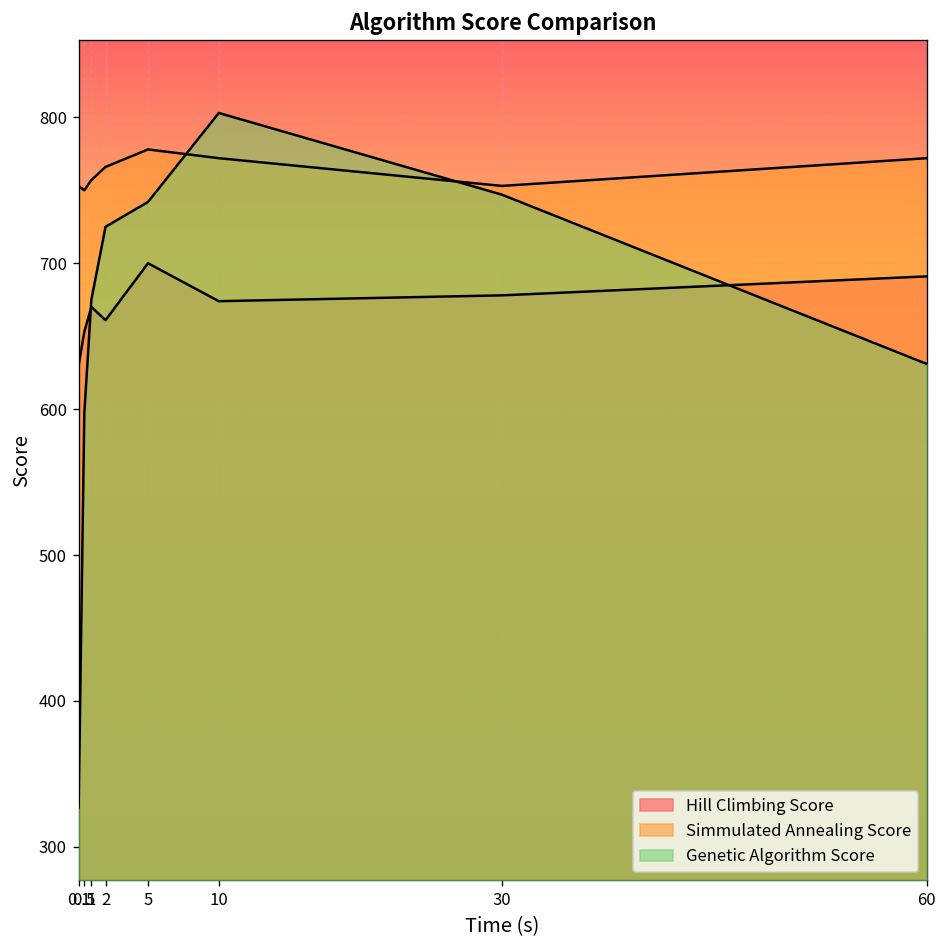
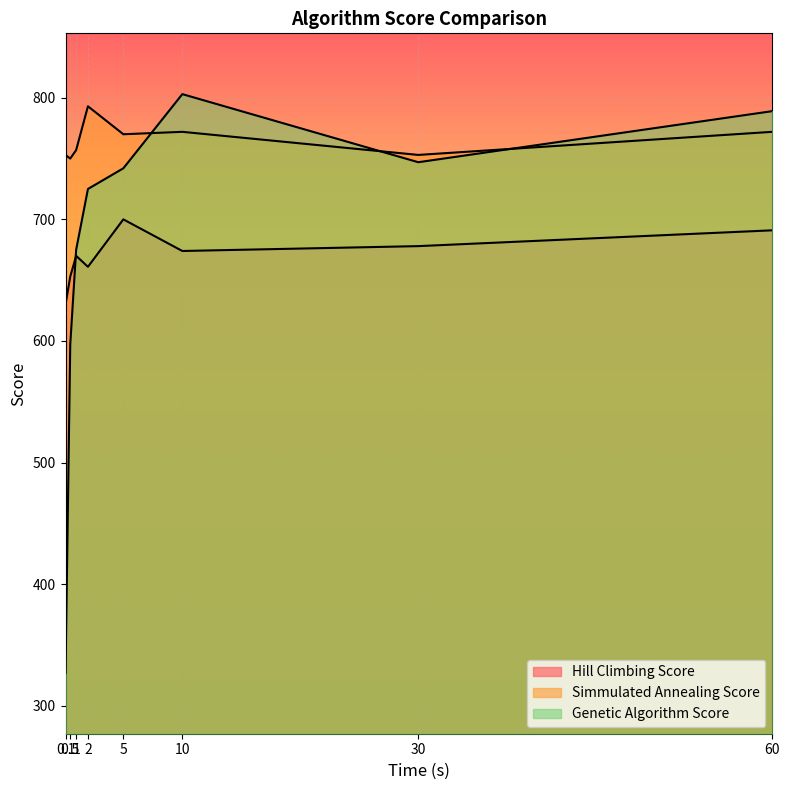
  {
    "Hill Climbing Score": {
      "2": 661,
      "5": 700,
      "10": 674,
      "30": 678,
      "60": 691
    },
    "Simmulated Annealing Score": {
-     "2": 766,
-     "5": 778,
+     "2": 793,
+     "5": 770,
      "10": 772,
      "30": 753,
      "60": 772
    },
    "Genetic Algorithm Score": {
      "2": 725,
      "5": 742,
      "10": 803,
      "30": 747,
-     "60": 631
+     "60": 789
    }
  }
